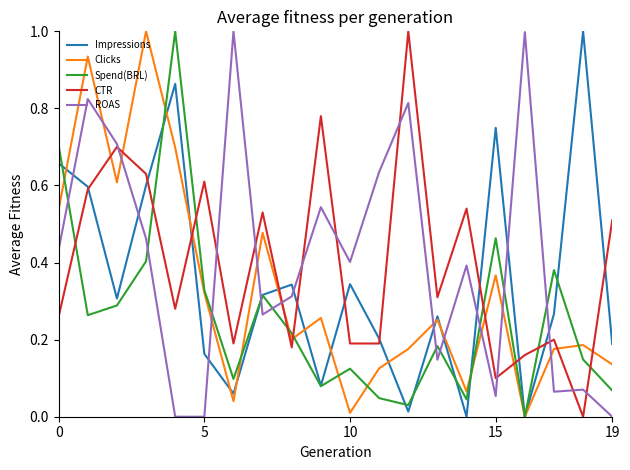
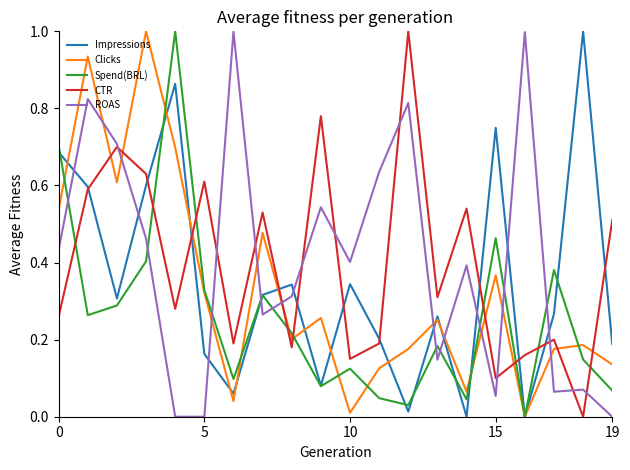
  {
    "Impressions": {
-     "0": 0.66,
+     "0": 0.69,
      "5": 0.16,
      "10": 0.34,
      "15": 0.75,
      "19": 0.19
    },
    "Clicks": {
      "0": 0.54,
      "5": 0.32,
      "10": 0.01,
      "15": 0.37,
      "19": 0.14
    },
    "Spend(BRL)": {
      "0": 0.70,
      "5": 0.33,
      "10": 0.12,
      "15": 0.46,
      "19": 0.07
    },
    "CTR": {
      "0": 0.26,
      "5": 0.61,
-     "10": 0.19,
+     "10": 0.15,
      "15": 0.10,
      "19": 0.51
    },
    "ROAS": {
      "0": 0.43,
      "5": 0.00,
      "10": 0.40,
      "15": 0.05,
      "19": 0.00
    }
  }
